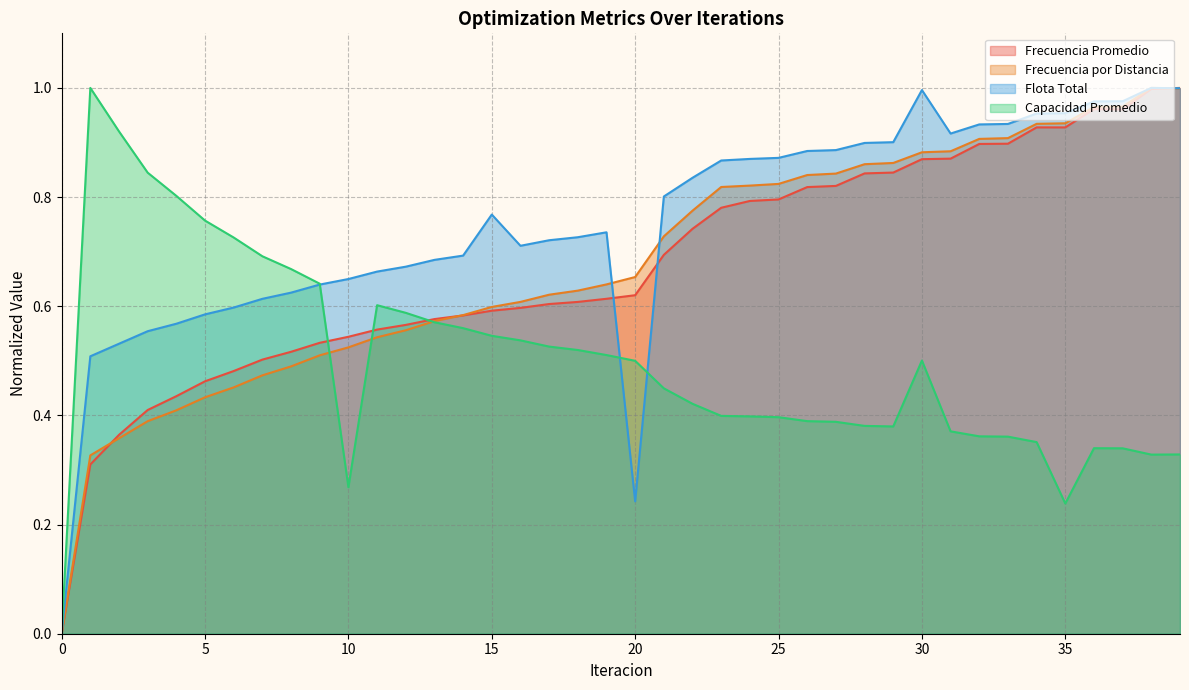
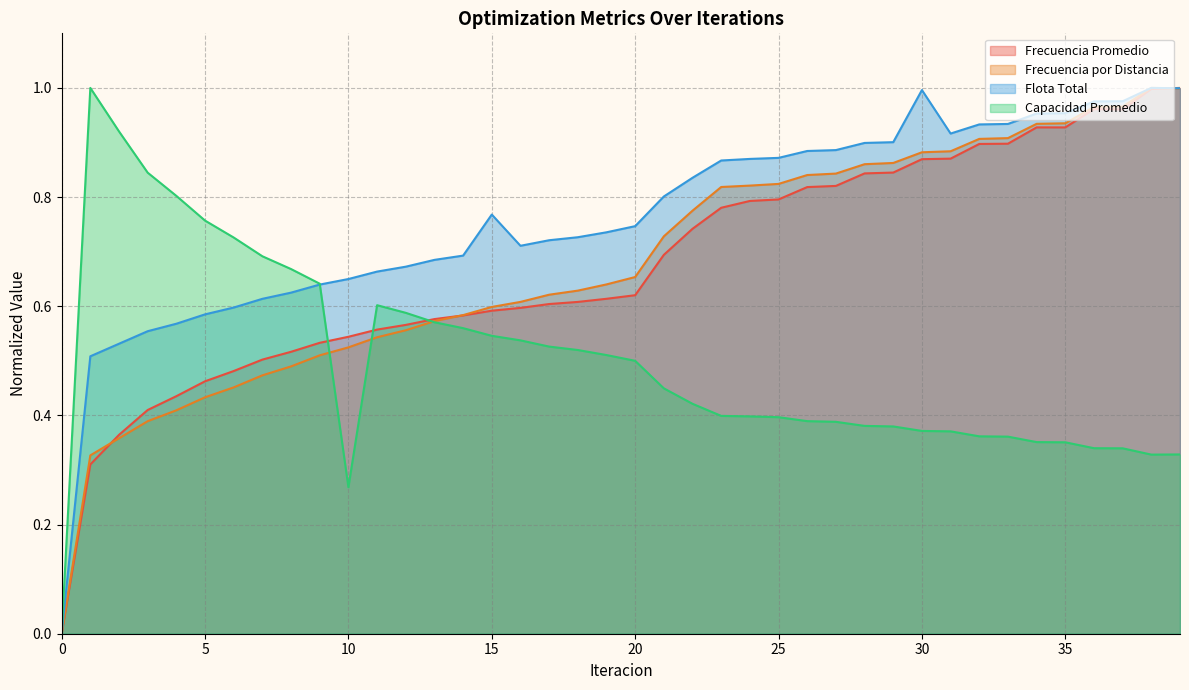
  {
    "Flota Total": {
      "5": 0.59,
      "10": 0.65,
      "15": 0.77,
-     "20": 0.24,
+     "20": 0.75,
      "25": 0.87,
      "30": 1.00
    },
    "Capacidad Promedio": {
      "5": 0.76,
      "10": 0.27,
      "15": 0.55,
      "20": 0.50,
      "25": 0.40,
-     "30": 0.50,
-     "35": 0.24
+     "30": 0.37,
+     "35": 0.35
    }
  }
